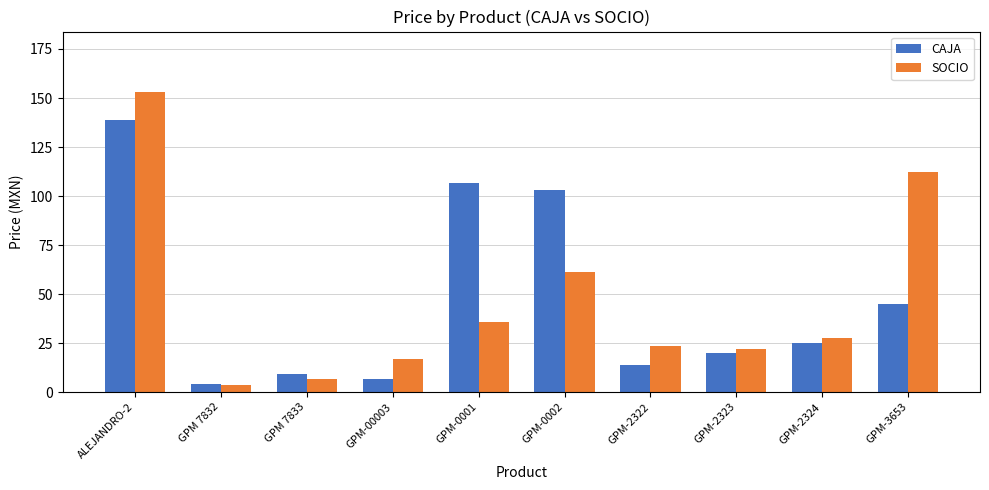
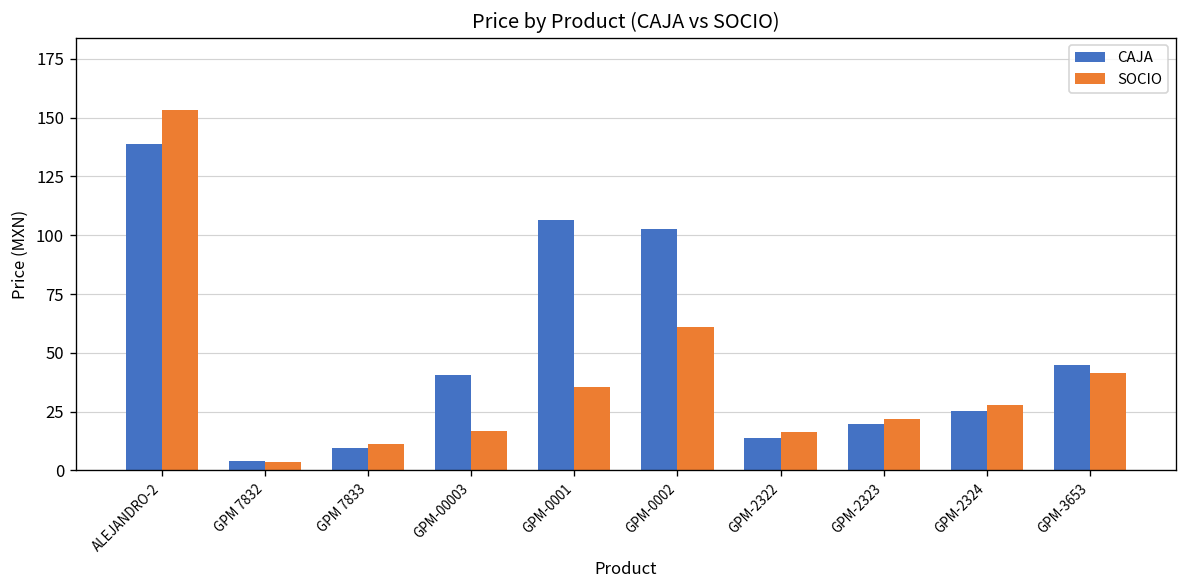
  {
    "CAJA": {
      "ALEJANDRO-2": 139,
      "GPM 7832": 4,
      "GPM 7833": 9,
-     "GPM-00003": 7,
+     "GPM-00003": 41,
      "GPM-0001": 107,
      "GPM-0002": 103,
      "GPM-2322": 14,
      "GPM-2323": 20,
      "GPM-2324": 25,
      "GPM-3653": 45
    },
    "SOCIO": {
      "ALEJANDRO-2": 153,
      "GPM 7832": 4,
-     "GPM 7833": 7,
+     "GPM 7833": 11,
      "GPM-00003": 17,
      "GPM-0001": 36,
      "GPM-0002": 61,
-     "GPM-2322": 24,
+     "GPM-2322": 17,
      "GPM-2323": 22,
      "GPM-2324": 28,
-     "GPM-3653": 112
+     "GPM-3653": 41
    }
  }
